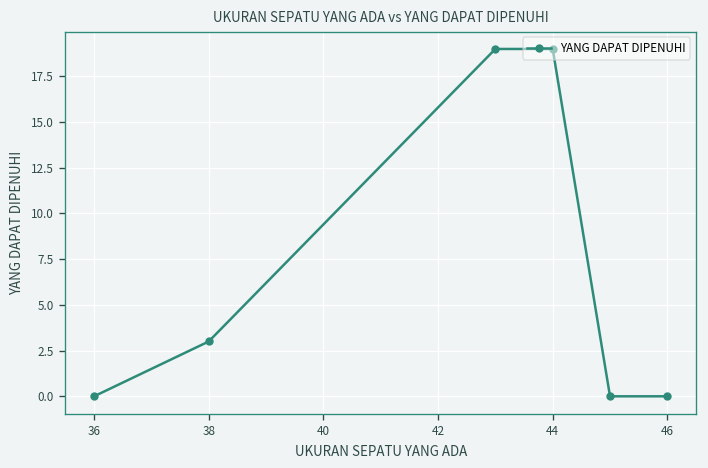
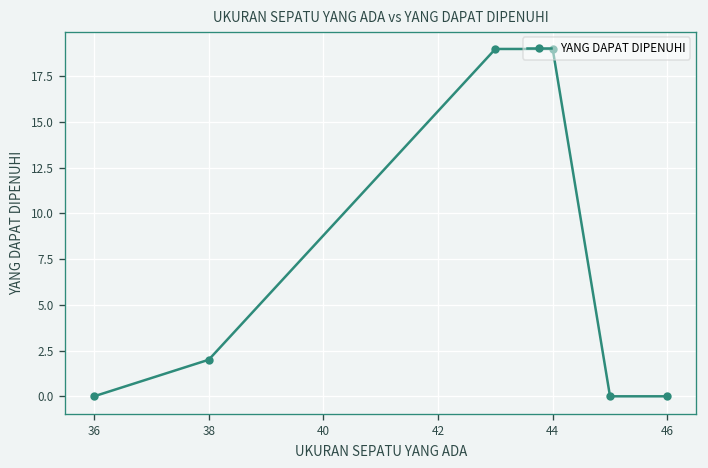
  {
    "36": 0,
-   "38": 3,
+   "38": 2,
    "46": 0
  }
